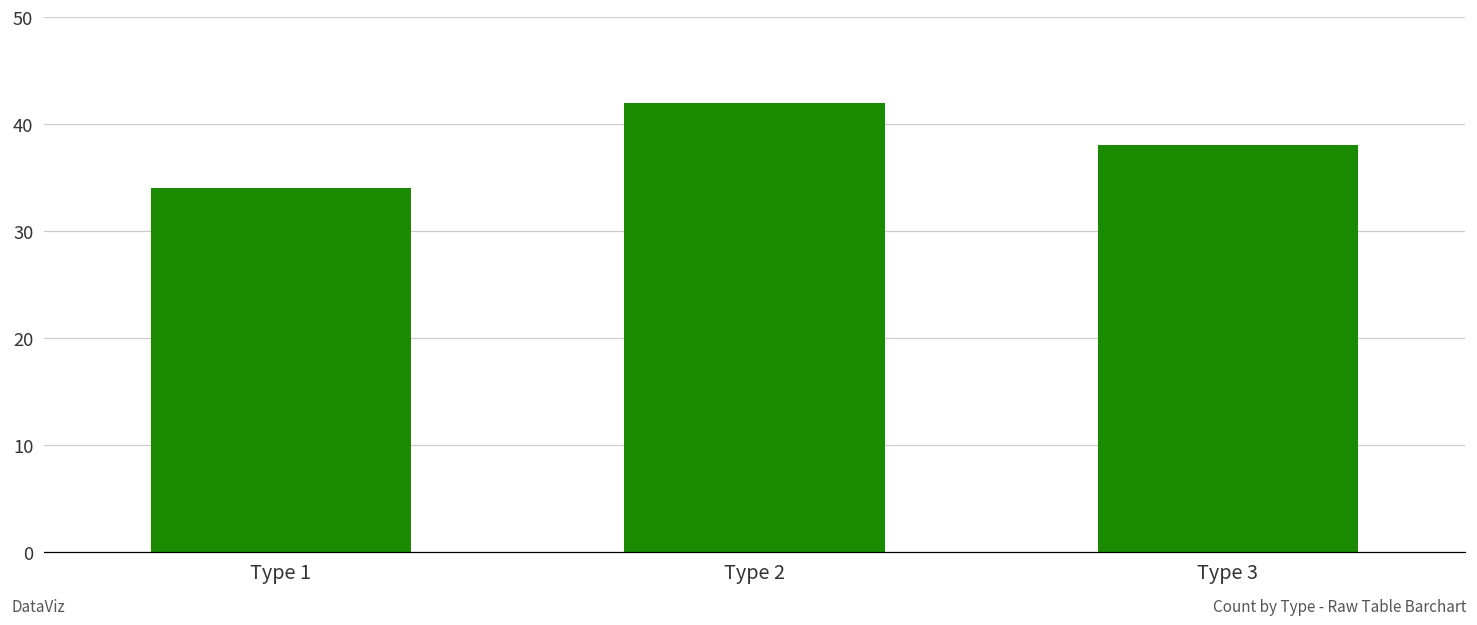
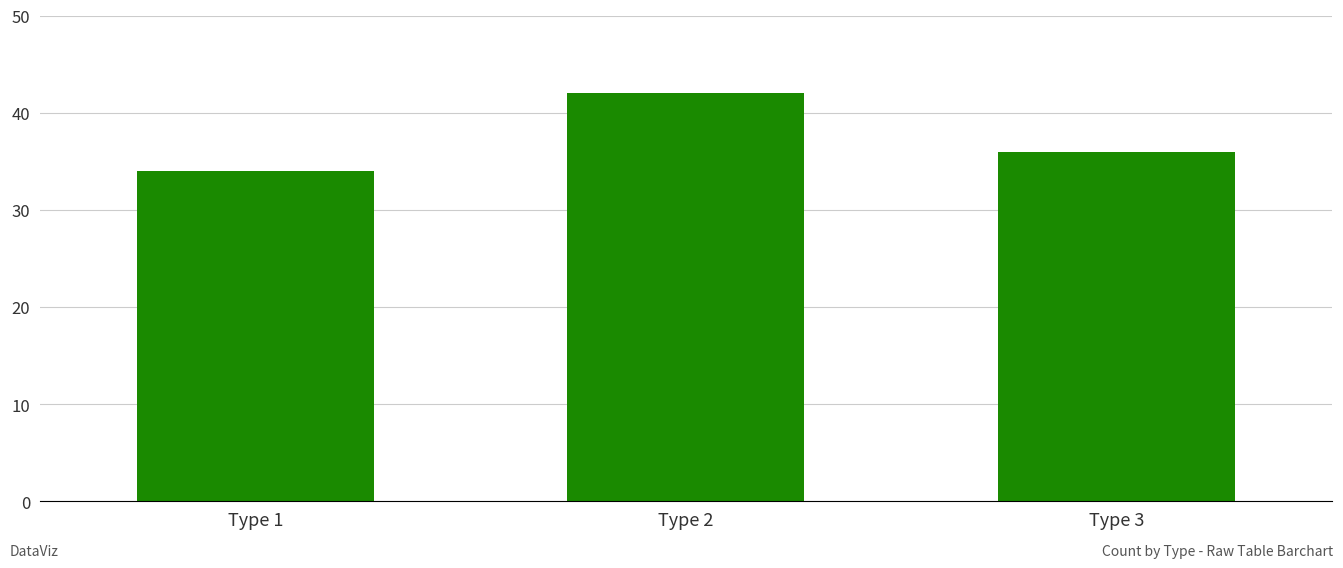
  {
    "Type 1": 34,
    "Type 2": 42,
-   "Type 3": 38
+   "Type 3": 36
  }
